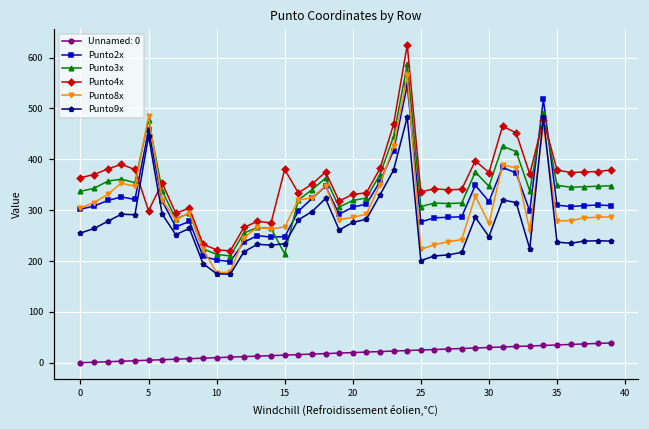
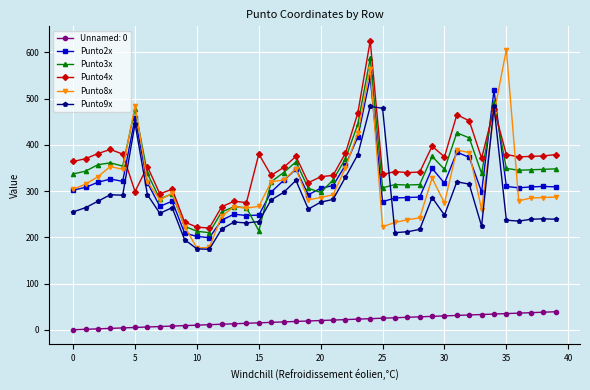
  {
    "Unnamed: 0": {
      "0": 0,
      "5": 10,
      "10": 10,
      "15": 20,
      "20": 20,
      "25": 30,
      "30": 30,
      "35": 40
    },
    "Punto2x": {
      "5": 460,
      "10": 200,
      "15": 250,
      "20": 310,
      "25": 280,
      "30": 320,
      "35": 310
    },
    "Punto3x": {
      "0": 340,
      "5": 480,
      "10": 210,
      "15": 210,
-     "20": 320,
+     "20": 300,
      "25": 310,
      "30": 350,
      "35": 350
    },
    "Punto4x": {
      "0": 360,
      "5": 300,
      "10": 220,
      "15": 380,
      "20": 330,
      "25": 340,
      "30": 370,
      "35": 380
    },
    "Punto8x": {
      "5": 490,
      "15": 270,
      "20": 290,
      "25": 220,
      "30": 270,
-     "35": 280
+     "35": 610
    },
    "Punto9x": {
      "0": 260,
      "5": 450,
      "15": 230,
      "20": 280,
-     "25": 200,
+     "25": 480,
      "30": 250,
      "35": 240
    }
  }
